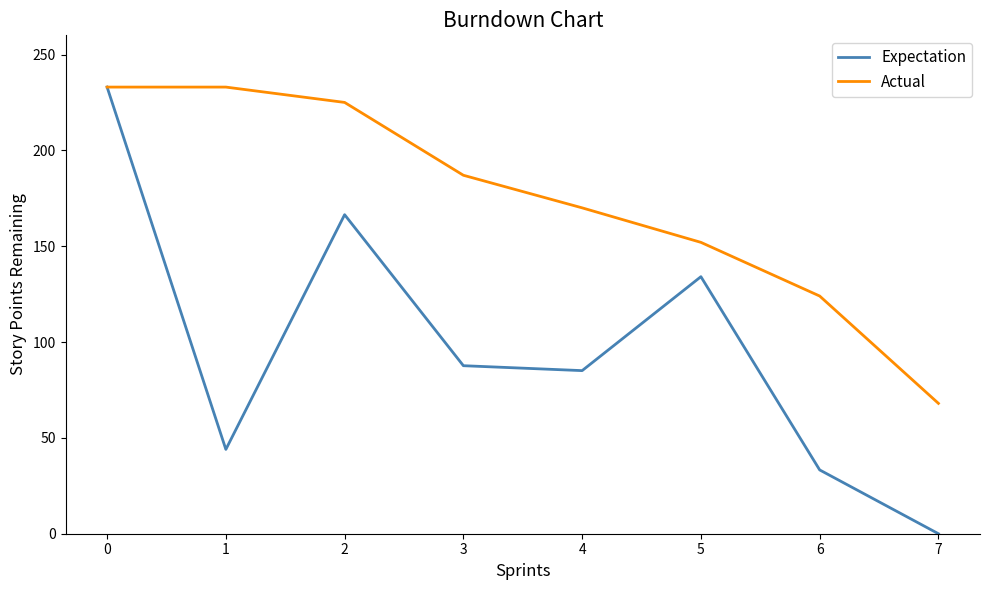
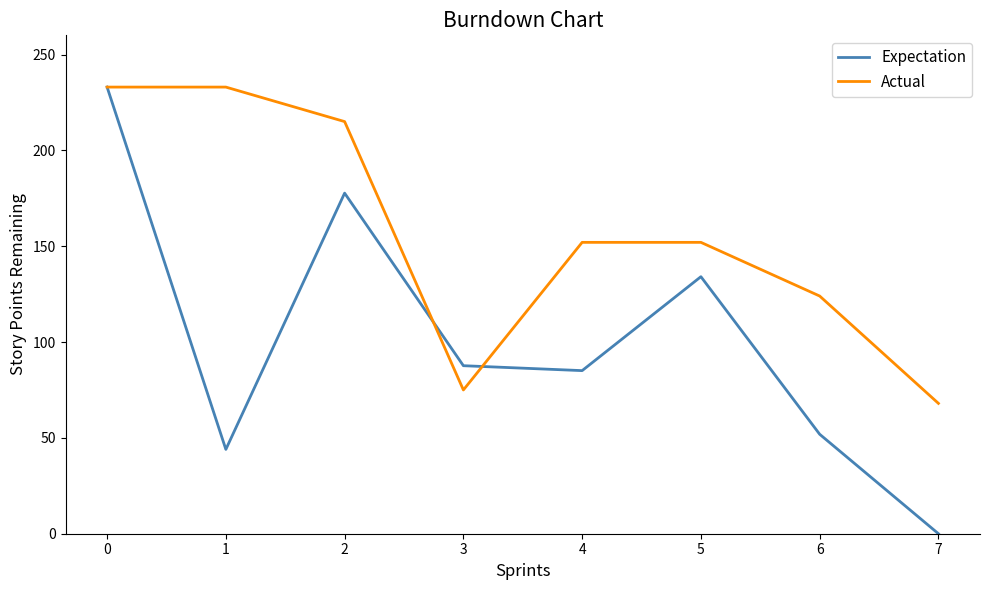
  {
    "Expectation": {
      "1": 44,
-     "2": 166,
+     "2": 178,
      "3": 88,
      "4": 85,
      "5": 134,
-     "6": 33,
+     "6": 52,
      "7": 0
    },
    "Actual": {
      "1": 233,
-     "2": 225,
-     "3": 187,
-     "4": 170,
+     "2": 215,
+     "3": 75,
+     "4": 152,
      "5": 152,
      "6": 124,
      "7": 68
    }
  }
